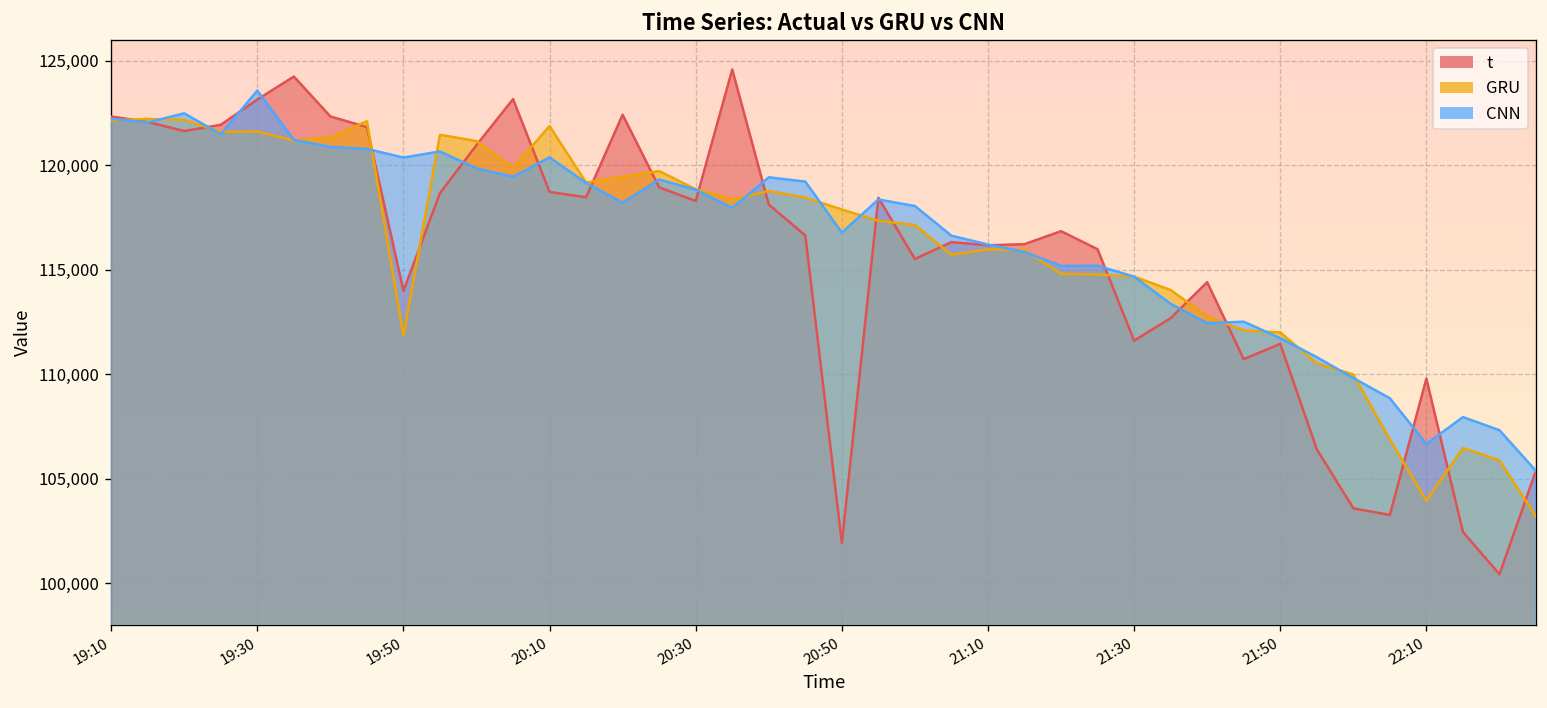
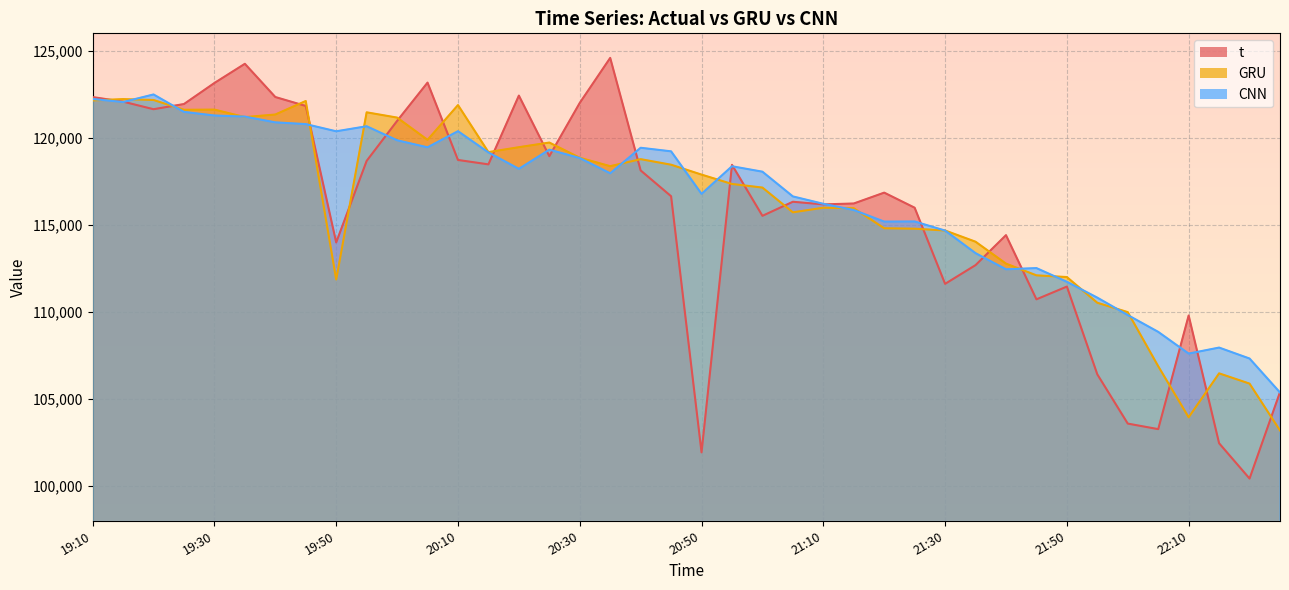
  {
    "t": {
      "19:30": "123,100",
      "19:50": "114,000",
      "20:10": "118,700",
-     "20:30": "118,300",
+     "20:30": "122,000",
      "20:50": "101,900",
      "21:30": "111,600",
      "21:50": "111,500",
      "22:10": "109,800"
    },
    "GRU": {
      "19:30": "121,600",
      "19:50": "111,900",
      "20:10": "121,900",
      "20:50": "117,900",
      "21:10": "116,000",
      "21:50": "112,000",
      "22:10": "103,900"
    },
    "CNN": {
-     "19:30": "123,600",
+     "19:30": "121,300",
      "19:50": "120,400",
      "20:10": "120,400",
      "20:50": "116,800",
      "21:50": "111,700",
-     "22:10": "106,700"
+     "22:10": "107,600"
    }
  }
